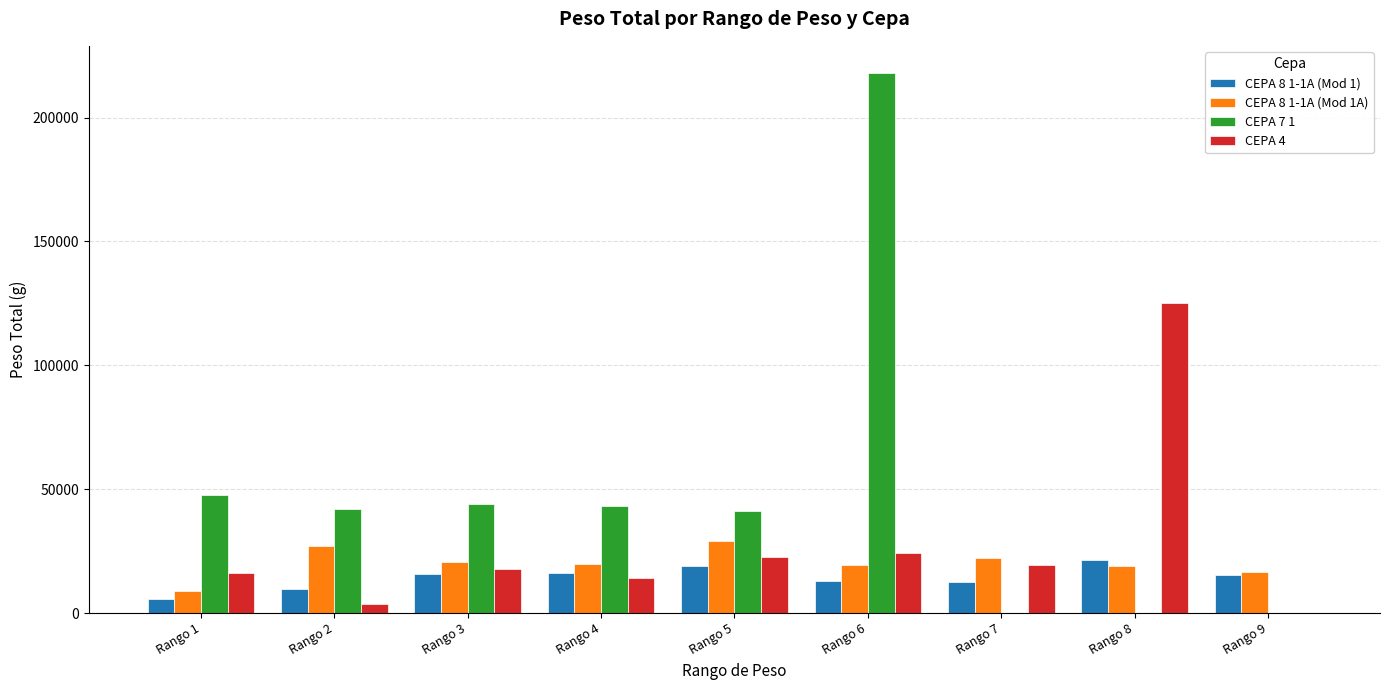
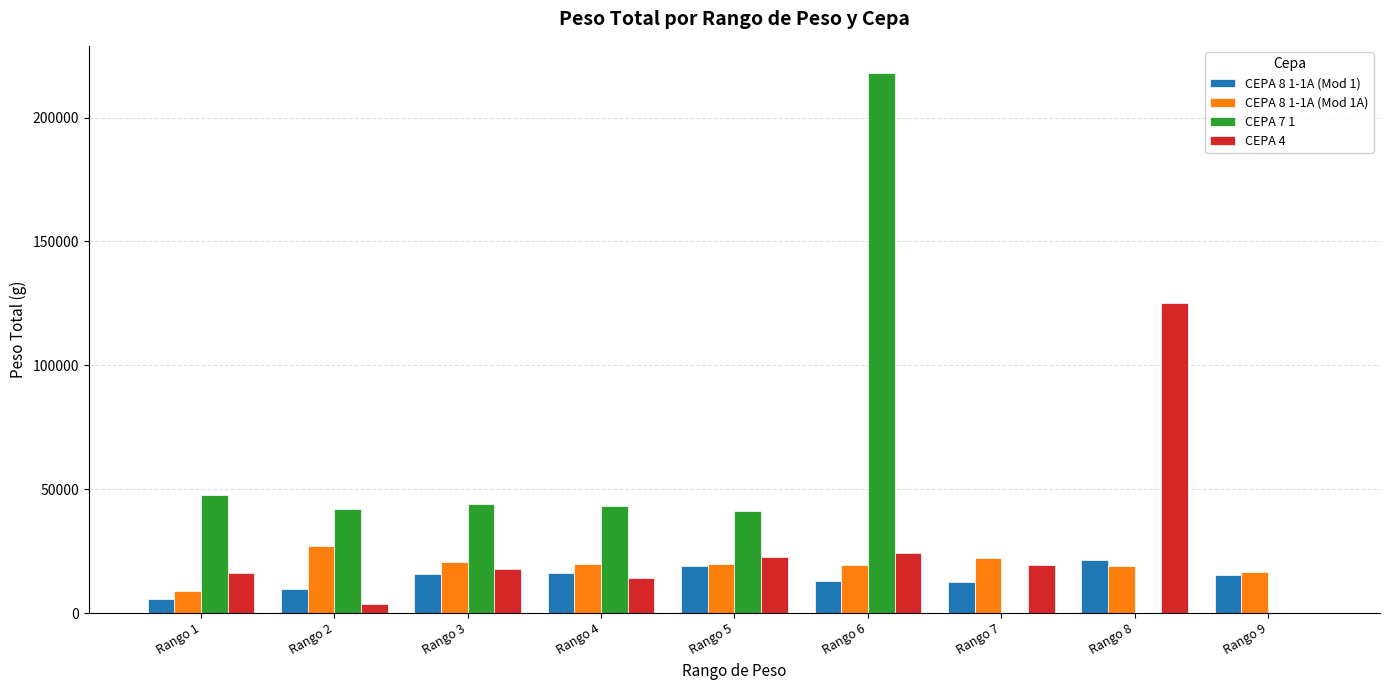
  {
    "CEPA 8 1-1A (Mod 1)": {
      "Rango 1": 6000,
      "Rango 2": 10000,
      "Rango 3": 16000,
      "Rango 4": 16000,
      "Rango 5": 19000,
      "Rango 6": 13000,
      "Rango 7": 13000,
      "Rango 8": 21000,
      "Rango 9": 15000
    },
    "CEPA 8 1-1A (Mod 1A)": {
      "Rango 1": 9000,
      "Rango 2": 27000,
      "Rango 3": 21000,
      "Rango 4": 20000,
-     "Rango 5": 29000,
+     "Rango 5": 20000,
      "Rango 6": 19000,
      "Rango 7": 22000,
      "Rango 8": 19000,
      "Rango 9": 16000
    },
    "CEPA 7 1": {
      "Rango 1": 48000,
      "Rango 2": 42000,
      "Rango 3": 44000,
      "Rango 4": 43000,
      "Rango 5": 41000,
      "Rango 6": 218000,
      "Rango 7": 0,
      "Rango 8": 0,
      "Rango 9": 0
    },
    "CEPA 4": {
      "Rango 1": 16000,
      "Rango 2": 4000,
      "Rango 3": 18000,
      "Rango 4": 14000,
      "Rango 5": 23000,
      "Rango 6": 24000,
      "Rango 7": 20000,
      "Rango 8": 125000,
      "Rango 9": 0
    }
  }
